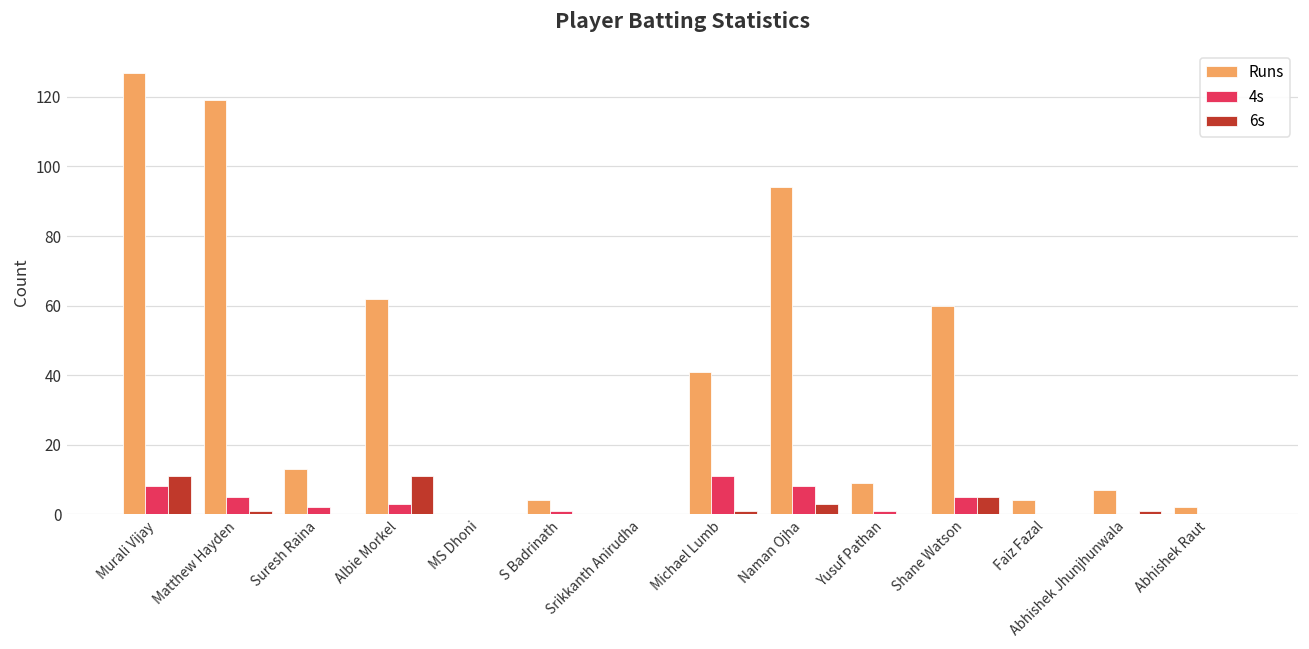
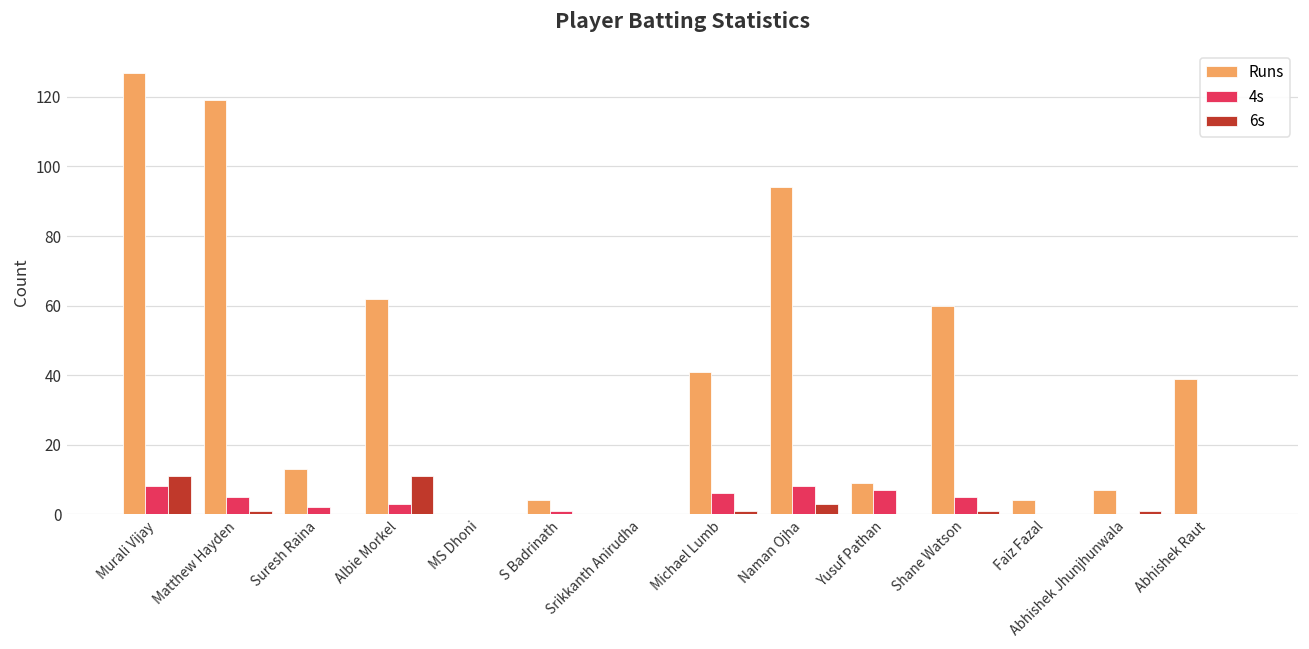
  {
    "Runs": {
      "Murali Vijay": 127,
      "Matthew Hayden": 119,
      "Suresh Raina": 13,
      "Albie Morkel": 62,
      "MS Dhoni": 0,
      "S Badrinath": 4,
      "Srikkanth Anirudha": 0,
      "Michael Lumb": 41,
      "Naman Ojha": 94,
      "Yusuf Pathan": 9,
      "Shane Watson": 60,
      "Faiz Fazal": 4,
      "Abhishek Jhunjhunwala": 7,
-     "Abhishek Raut": 2
+     "Abhishek Raut": 39
    },
    "4s": {
      "Murali Vijay": 8,
      "Matthew Hayden": 5,
      "Suresh Raina": 2,
      "Albie Morkel": 3,
      "MS Dhoni": 0,
      "S Badrinath": 1,
      "Srikkanth Anirudha": 0,
-     "Michael Lumb": 11,
+     "Michael Lumb": 6,
      "Naman Ojha": 8,
-     "Yusuf Pathan": 1,
+     "Yusuf Pathan": 7,
      "Shane Watson": 5,
      "Faiz Fazal": 0,
      "Abhishek Jhunjhunwala": 0,
      "Abhishek Raut": 0
    },
    "6s": {
      "Murali Vijay": 11,
      "Matthew Hayden": 1,
      "Suresh Raina": 0,
      "Albie Morkel": 11,
      "MS Dhoni": 0,
      "S Badrinath": 0,
      "Srikkanth Anirudha": 0,
      "Michael Lumb": 1,
      "Naman Ojha": 3,
      "Yusuf Pathan": 0,
-     "Shane Watson": 5,
+     "Shane Watson": 1,
      "Faiz Fazal": 0,
      "Abhishek Jhunjhunwala": 1,
      "Abhishek Raut": 0
    }
  }
